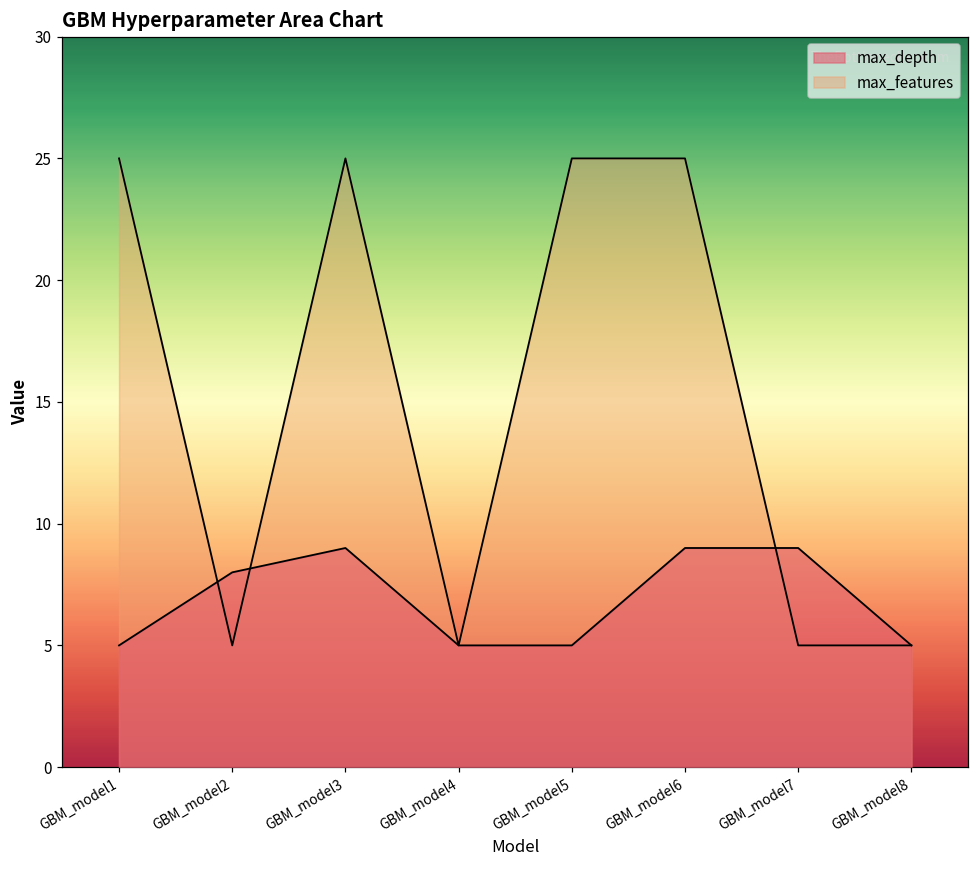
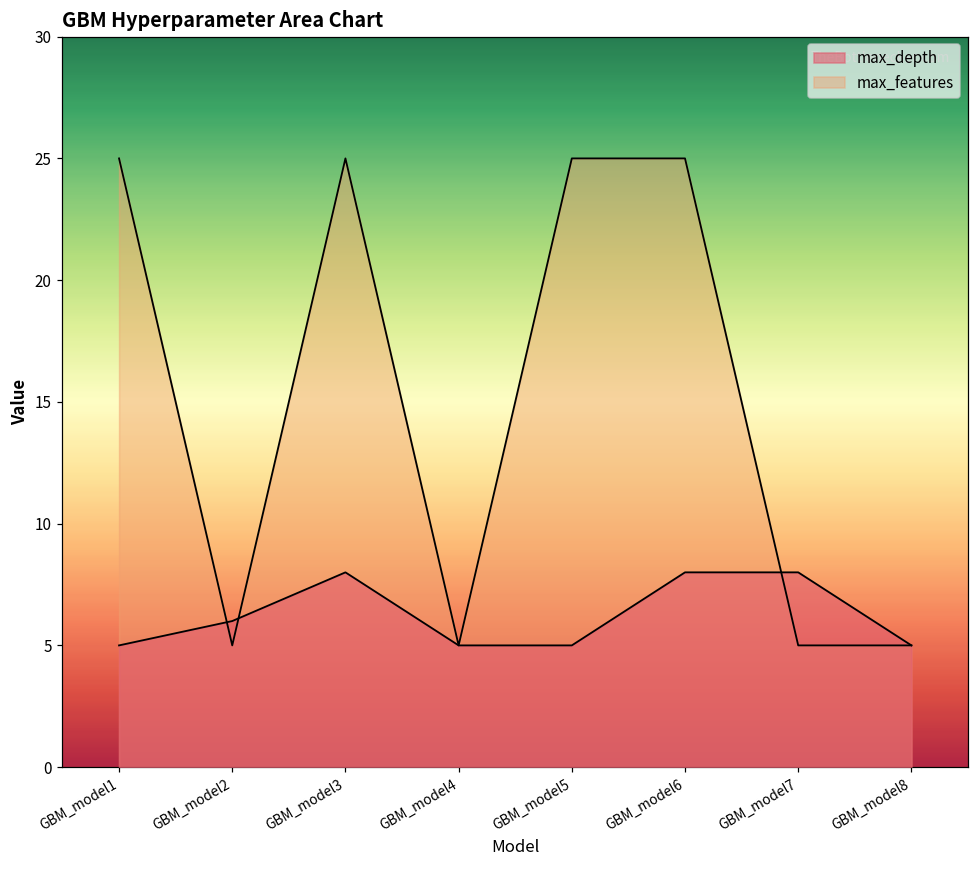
  {
    "max_depth": {
      "GBM_model1": 5,
-     "GBM_model2": 8,
-     "GBM_model3": 9,
+     "GBM_model2": 6,
+     "GBM_model3": 8,
      "GBM_model5": 5,
-     "GBM_model6": 9,
-     "GBM_model7": 9
+     "GBM_model6": 8,
+     "GBM_model7": 8
    },
    "max_features": {
      "GBM_model1": 25,
      "GBM_model2": 5,
      "GBM_model3": 25,
      "GBM_model5": 25,
      "GBM_model6": 25,
      "GBM_model7": 5
    }
  }
